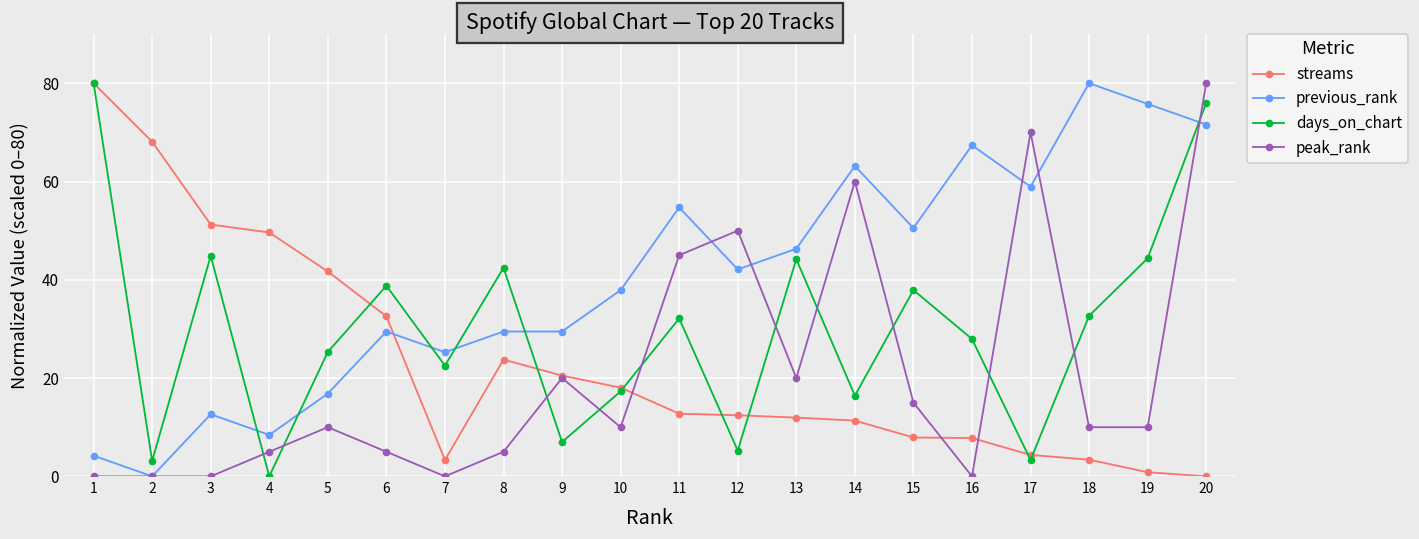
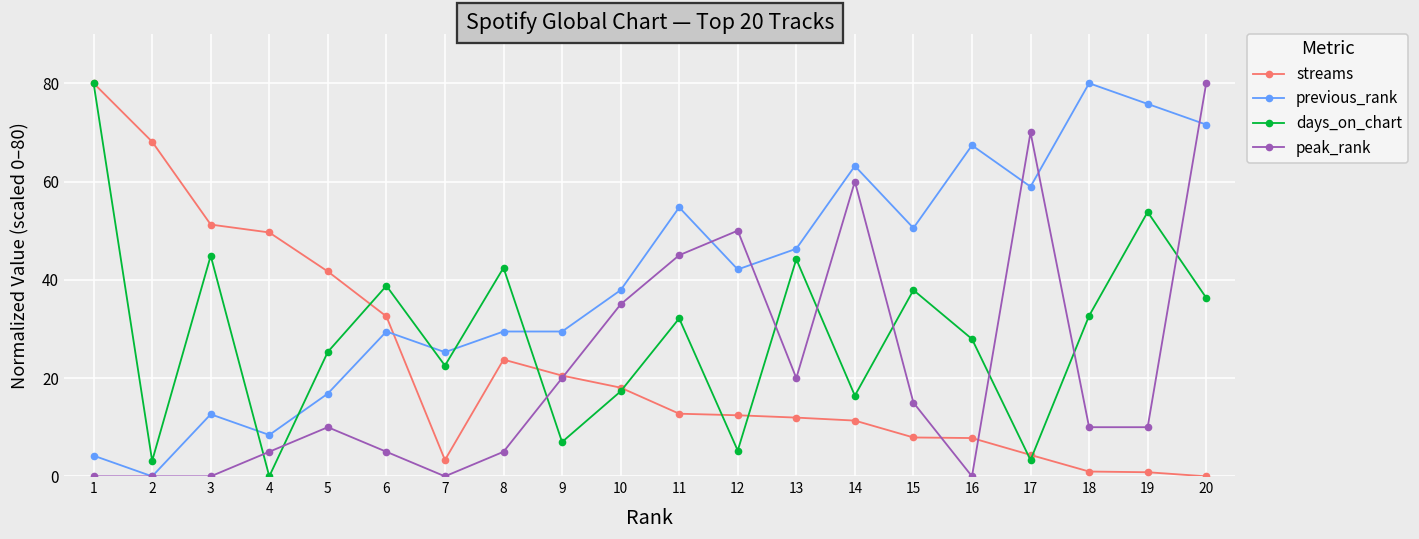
  {
    "streams": {
      "2": 68,
      "3": 51,
      "4": 50,
      "5": 42,
      "6": 33,
      "7": 3,
      "8": 24,
      "10": 18,
      "11": 13,
      "12": 12,
      "13": 12,
      "14": 11,
      "15": 8,
      "16": 8,
      "17": 4,
-     "18": 3,
+     "18": 1,
      "19": 1,
      "20": 0
    },
    "previous_rank": {
      "1": 4,
      "3": 13,
      "4": 8,
      "5": 17,
      "6": 29,
      "7": 25,
      "8": 29,
      "9": 29,
      "10": 38,
      "11": 55,
      "12": 42,
      "13": 46,
      "14": 63,
      "15": 51,
      "16": 67,
      "17": 59,
      "18": 80,
      "19": 76,
      "20": 72
    },
    "days_on_chart": {
      "2": 3,
      "3": 45,
      "4": 0,
      "5": 25,
      "6": 39,
      "7": 23,
      "8": 42,
      "9": 7,
      "10": 17,
      "11": 32,
      "12": 5,
      "13": 44,
      "14": 16,
      "15": 38,
      "16": 28,
      "17": 3,
      "18": 33,
-     "19": 44,
-     "20": 76
+     "19": 54,
+     "20": 36
    },
    "peak_rank": {
      "1": 0,
      "3": 0,
      "4": 5,
      "5": 10,
      "6": 5,
      "7": 0,
      "8": 5,
-     "10": 10,
+     "10": 35,
      "11": 45,
      "12": 50,
      "13": 20,
      "14": 60,
      "15": 15,
      "16": 0,
      "17": 70,
      "18": 10,
      "19": 10,
      "20": 80
    }
  }
